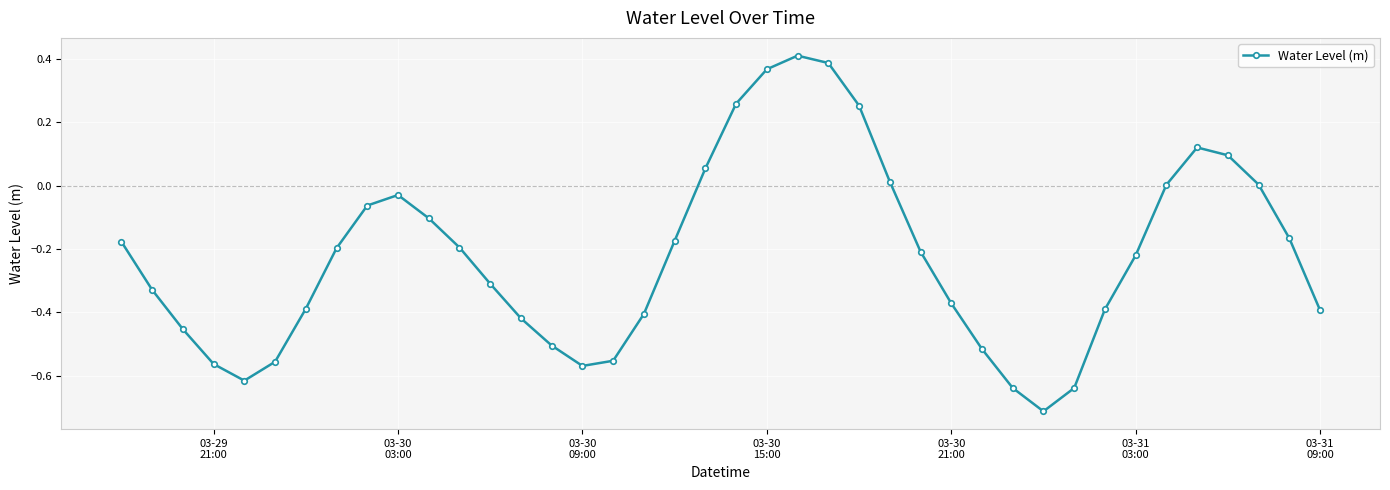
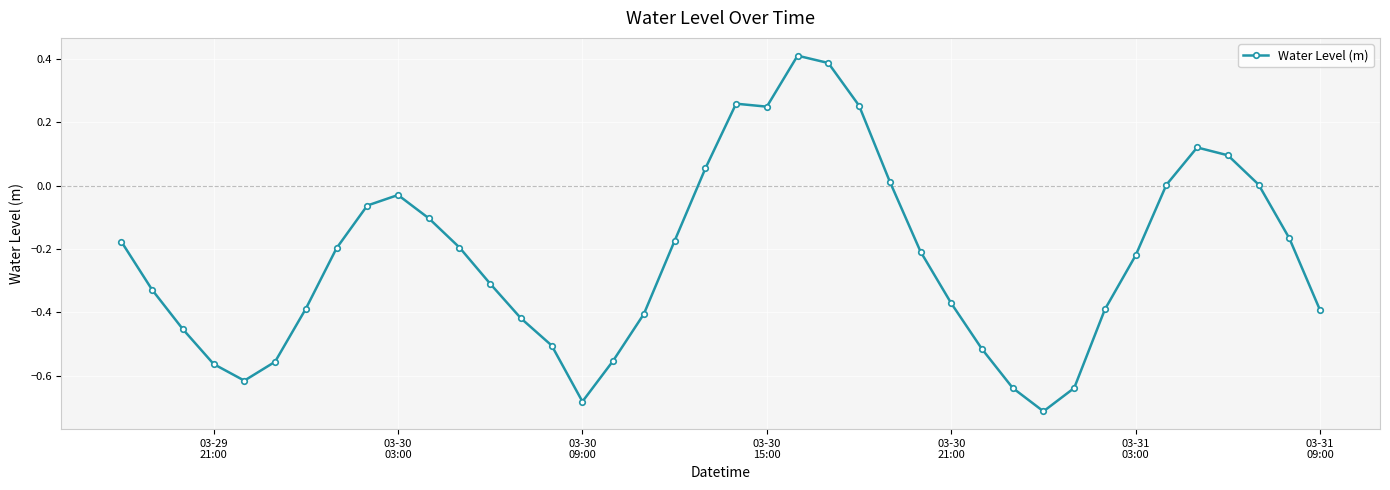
  {
    "03-29 21:00": -0.56,
    "03-30 03:00": -0.03,
-   "03-30 09:00": -0.57,
-   "03-30 15:00": 0.37,
+   "03-30 09:00": -0.68,
+   "03-30 15:00": 0.25,
    "03-30 21:00": -0.37,
    "03-31 03:00": -0.22,
    "03-31 09:00": -0.39
  }
